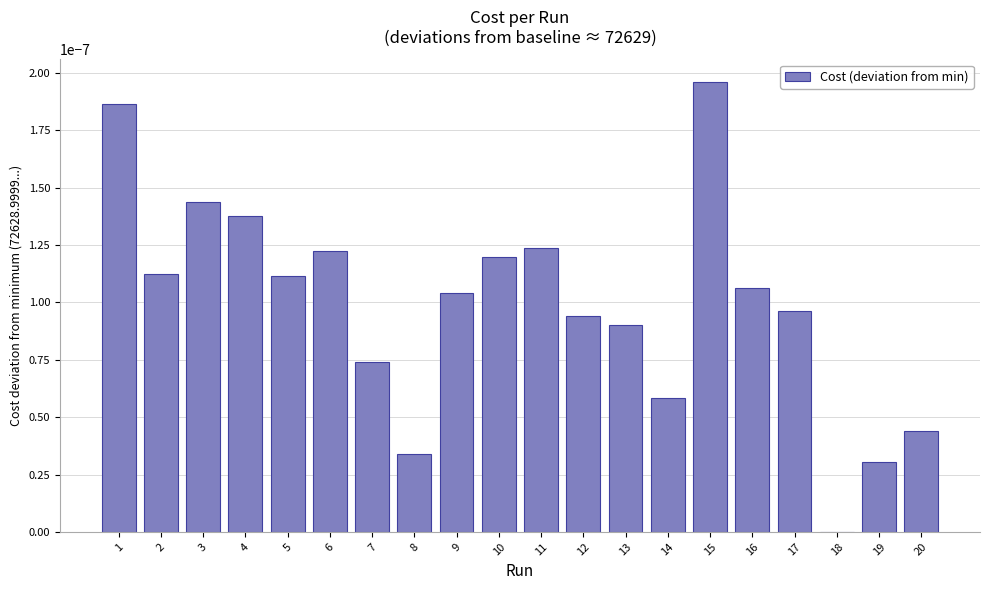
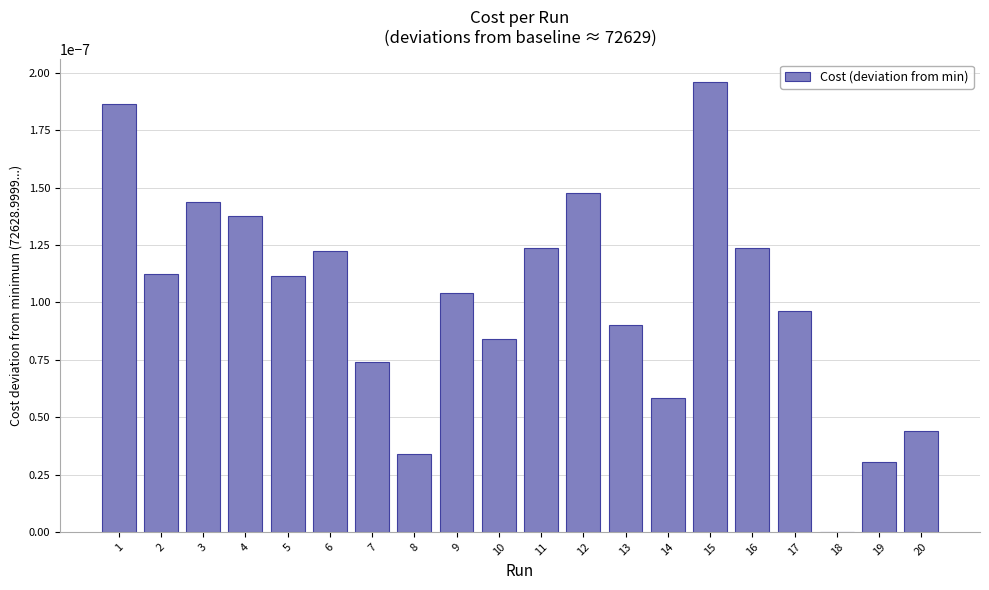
  {
    "1": 0.000000186,
    "2": 0.000000112,
    "3": 0.000000144,
    "4": 0.000000138,
    "5": 0.000000111,
    "6": 0.000000122,
    "7": 0.000000074,
    "8": 0.000000034,
    "9": 0.000000104,
-   "10": 0.000000120,
+   "10": 0.000000084,
    "11": 0.000000124,
-   "12": 0.000000094,
+   "12": 0.000000148,
    "13": 0.000000090,
    "14": 0.000000058,
    "15": 0.000000196,
-   "16": 0.000000106,
+   "16": 0.000000124,
    "17": 0.000000096,
    "18": 0.000000000,
    "19": 0.000000031,
    "20": 0.000000044
  }
